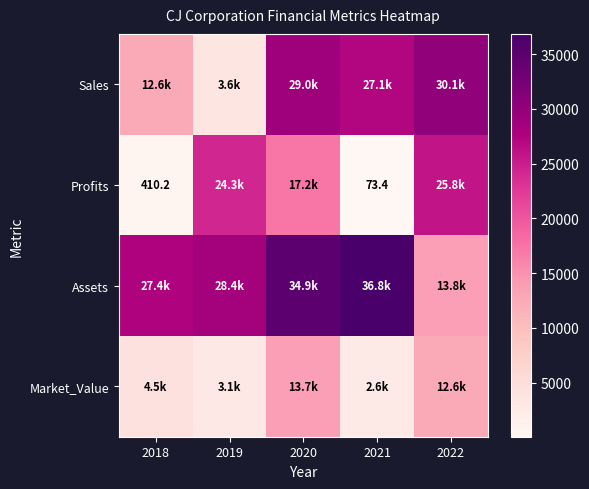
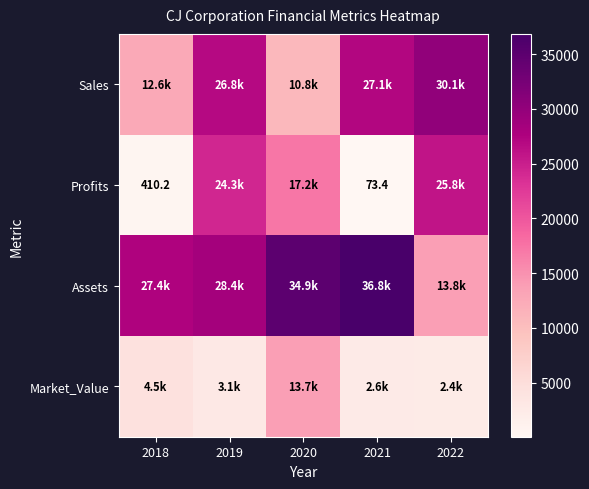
  {
    "Sales": {
      "2018": "12.6k",
-     "2019": "3.6k",
-     "2020": "29.0k",
+     "2019": "26.8k",
+     "2020": "10.8k",
      "2021": "27.1k",
      "2022": "30.1k"
    },
    "Profits": {
      "2018": "410.2",
      "2019": "24.3k",
      "2020": "17.2k",
      "2021": "73.4",
      "2022": "25.8k"
    },
    "Assets": {
      "2018": "27.4k",
      "2019": "28.4k",
      "2020": "34.9k",
      "2021": "36.8k",
      "2022": "13.8k"
    },
    "Market_Value": {
      "2018": "4.5k",
      "2019": "3.1k",
      "2020": "13.7k",
      "2021": "2.6k",
-     "2022": "12.6k"
+     "2022": "2.4k"
    }
  }
